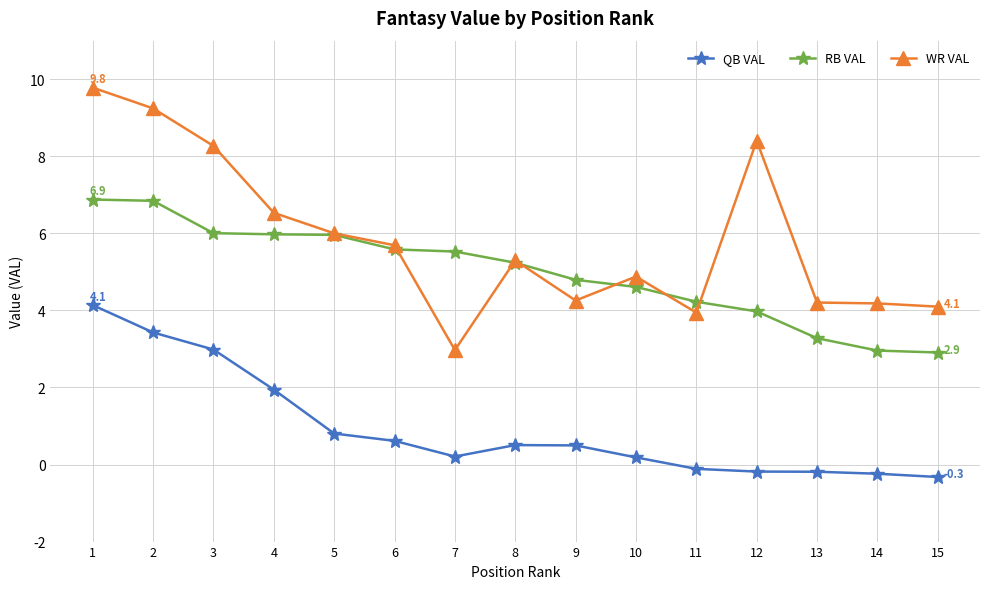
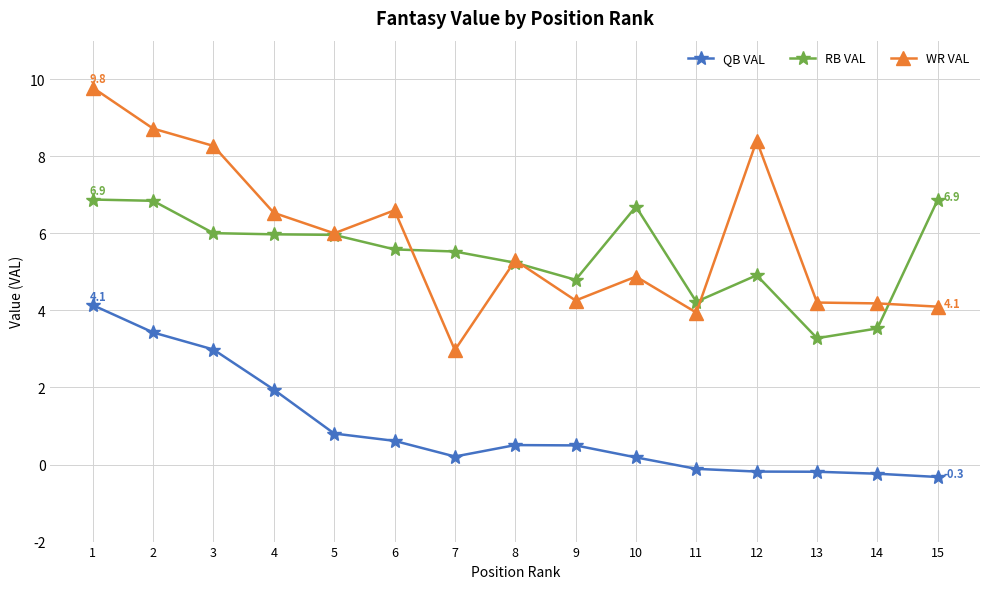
  {
    "QB VAL": {
      "1": 4.1,
      "15": -0.3
    },
    "RB VAL": {
      "1": 6.9,
-     "10": 4.6,
-     "12": 4.0,
-     "14": 3.0,
-     "15": 2.9
+     "10": 6.7,
+     "12": 4.9,
+     "14": 3.5,
+     "15": 6.9
    },
    "WR VAL": {
-     "2": 9.2,
+     "2": 8.7,
      "3": 8.3,
      "4": 6.5,
-     "6": 5.7,
+     "6": 6.6,
      "7": 3.0,
      "9": 4.3,
      "10": 4.9,
      "11": 3.9,
      "12": 8.4,
      "13": 4.2,
      "14": 4.2
    }
  }
